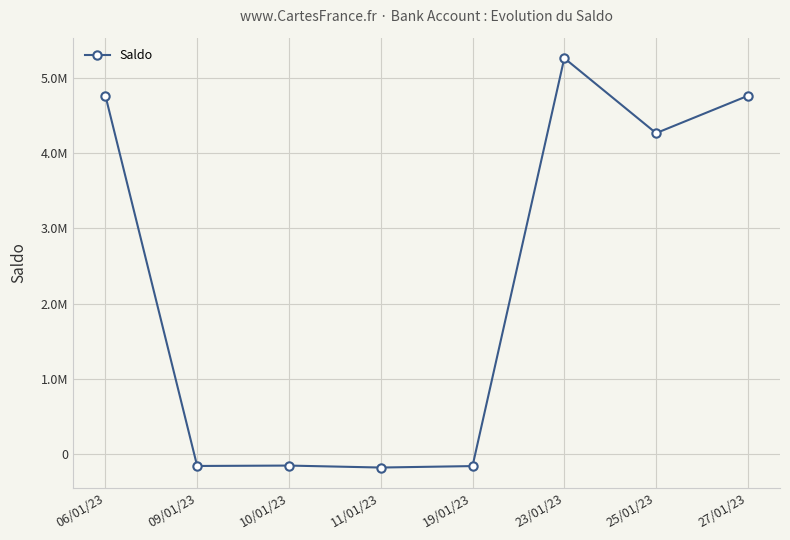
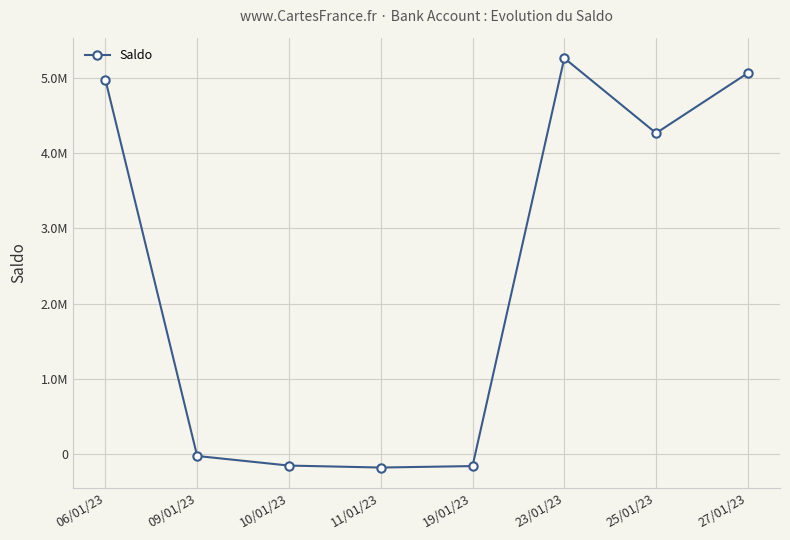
  {
-   "06/01/23": 4800000,
-   "09/01/23": -200000,
+   "06/01/23": 5000000,
+   "09/01/23": 0,
    "10/01/23": -200000,
    "11/01/23": -200000,
    "19/01/23": -200000,
    "23/01/23": 5300000,
    "25/01/23": 4300000,
-   "27/01/23": 4800000
+   "27/01/23": 5100000
  }
